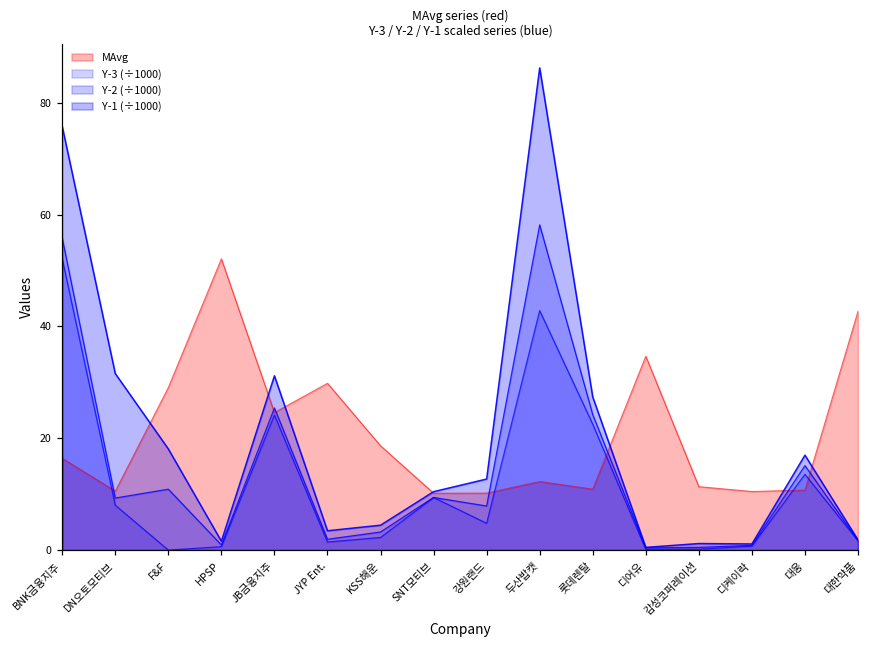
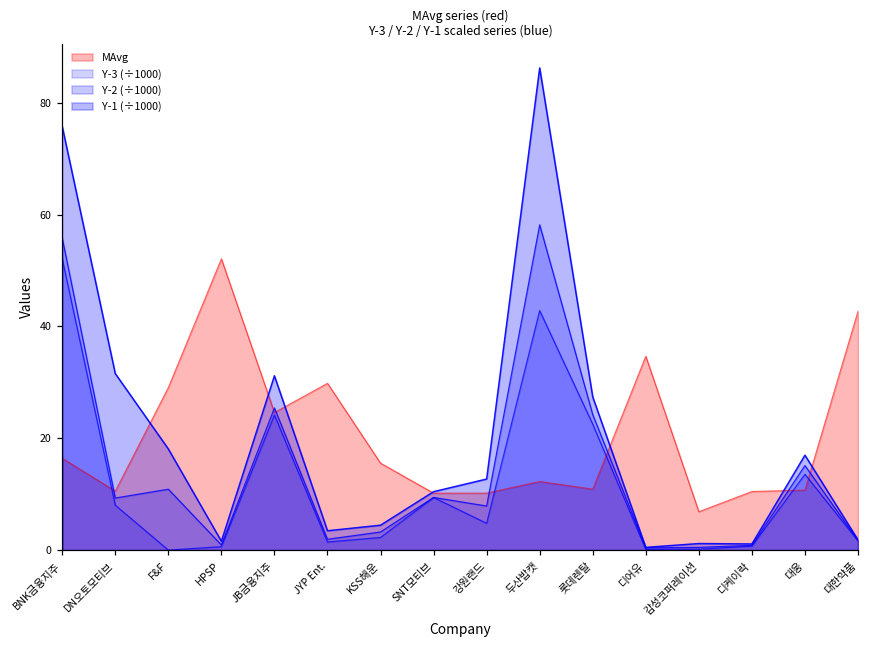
  {
    "MAvg": {
      "BNK금융지주": 16,
      "DN오토모티브": 11,
      "F&F": 29,
      "HPSP": 52,
      "JYP Ent.": 30,
-     "KSS해운": 19,
+     "KSS해운": 16,
      "강원랜드": 10,
      "두산밥캣": 12,
      "롯데렌탈": 11,
      "디어유": 35,
-     "감성코퍼레이션": 11,
+     "감성코퍼레이션": 7,
      "디케이락": 10,
      "대웅": 11,
      "대한약품": 43
    }
  }
